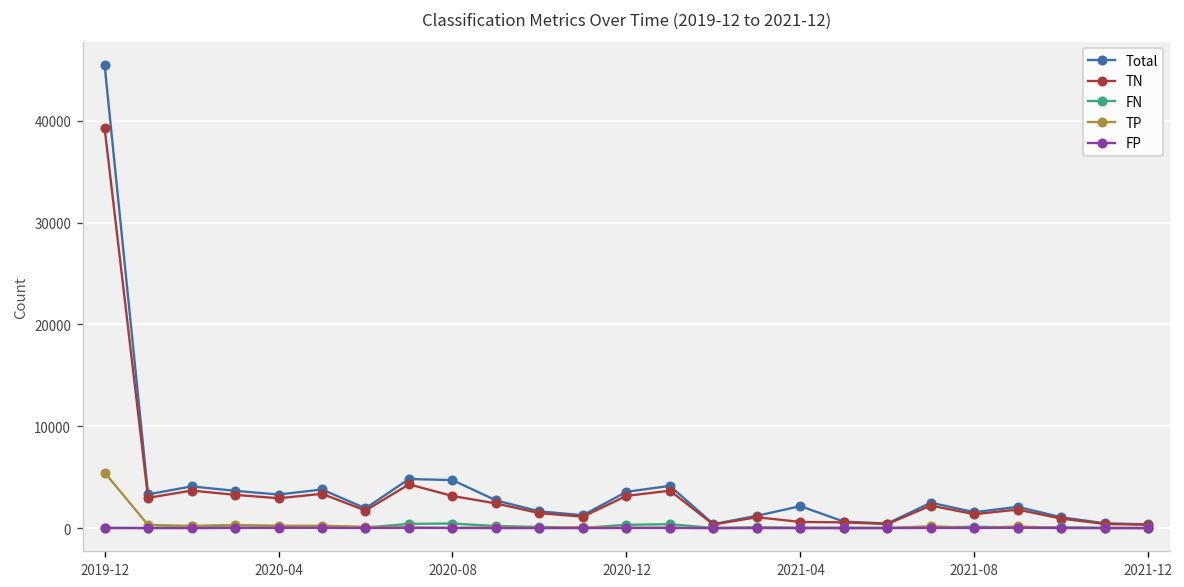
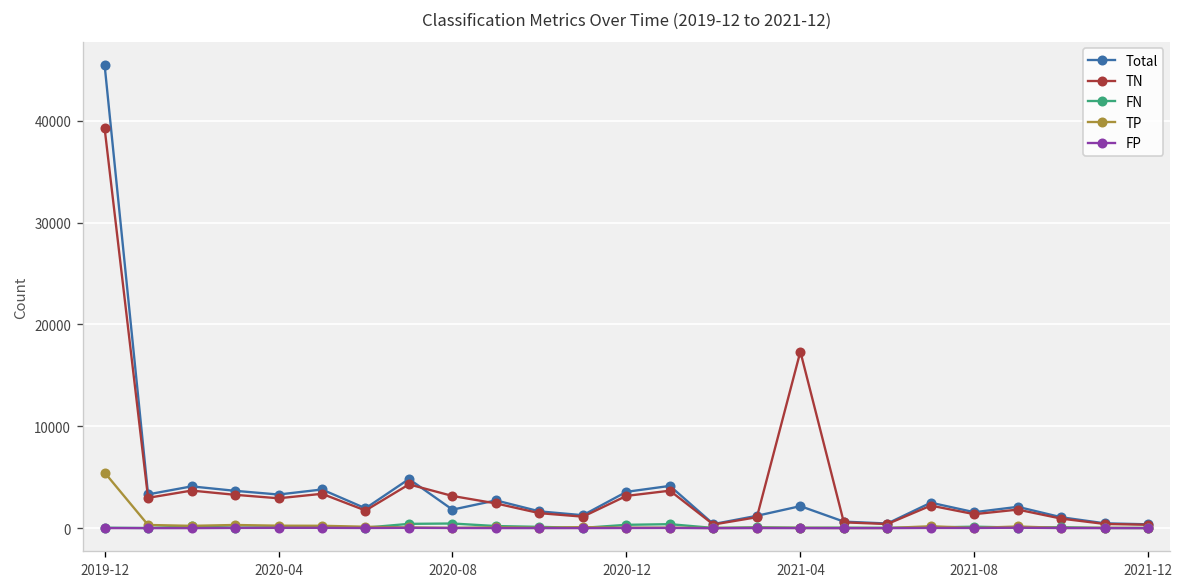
  {
    "Total": {
      "2019-12": 45000,
      "2020-04": 3000,
-     "2020-08": 5000,
+     "2020-08": 2000,
      "2020-12": 4000,
      "2021-04": 2000
    },
    "TN": {
      "2019-12": 39000,
      "2020-04": 3000,
      "2020-08": 3000,
      "2020-12": 3000,
-     "2021-04": 1000
+     "2021-04": 17000
    },
    "FN": {
      "2020-08": 0
    },
    "TP": {
      "2019-12": 5000
    }
  }
